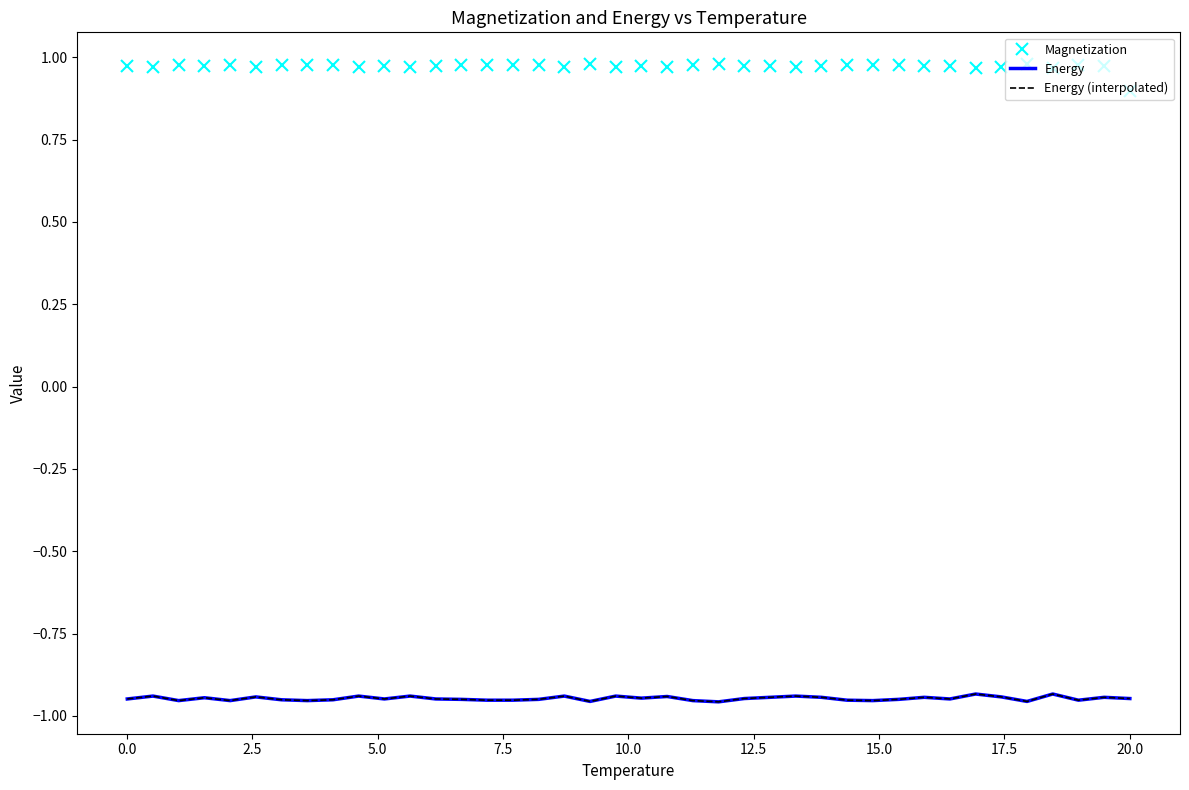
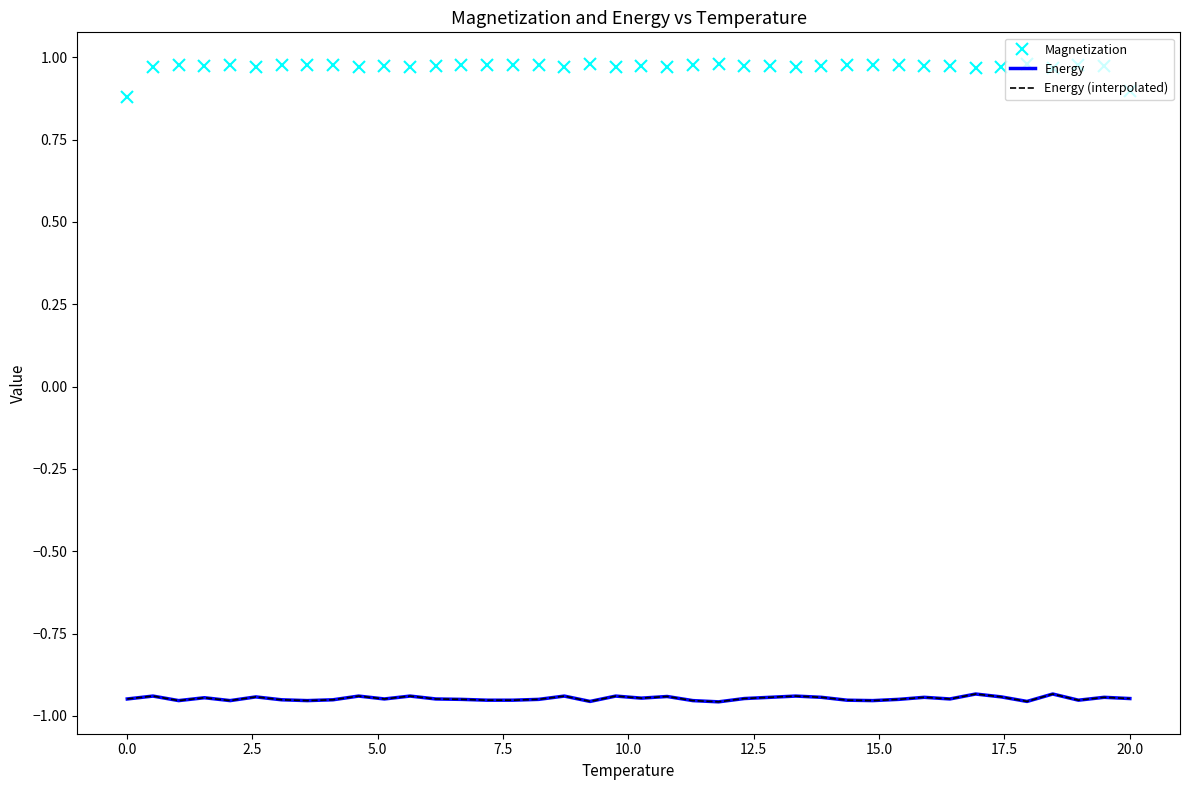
  {
    "Magnetization": {
-     "0.0": 0.97
+     "0.0": 0.88
    },
    "Energy (interpolated)": {
      "0.0": -0.95,
      "20.0": -0.95
    }
  }
